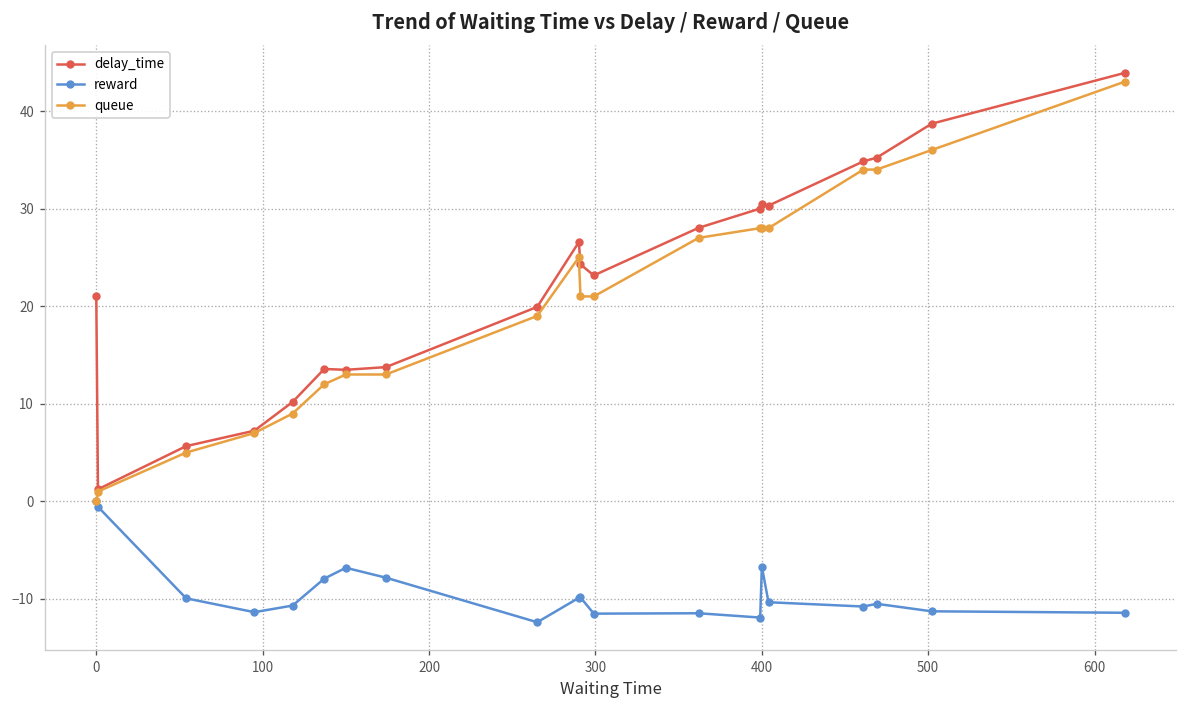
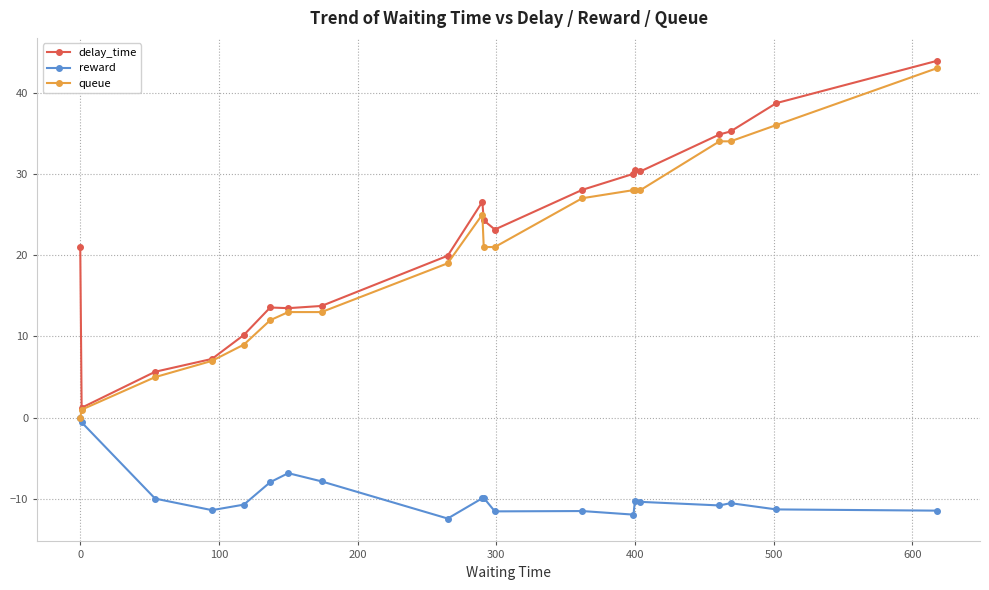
  {
    "delay_time": {
      "0": 21,
      "400": 30
    },
    "reward": {
-     "400": -7
+     "400": -10
    },
    "queue": {
      "400": 28
    }
  }
